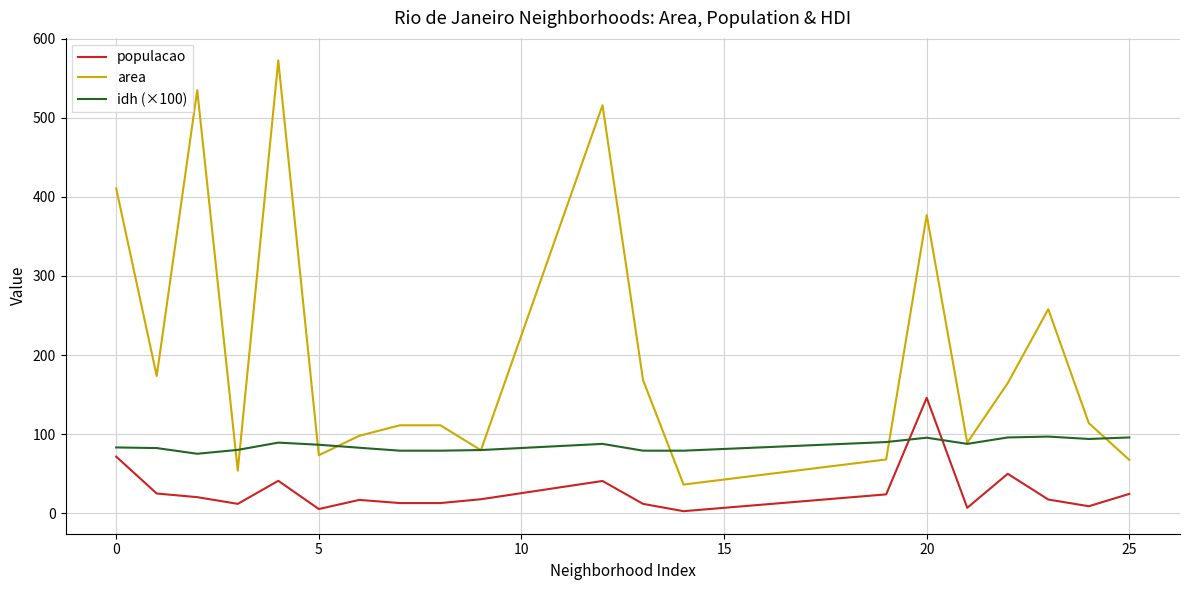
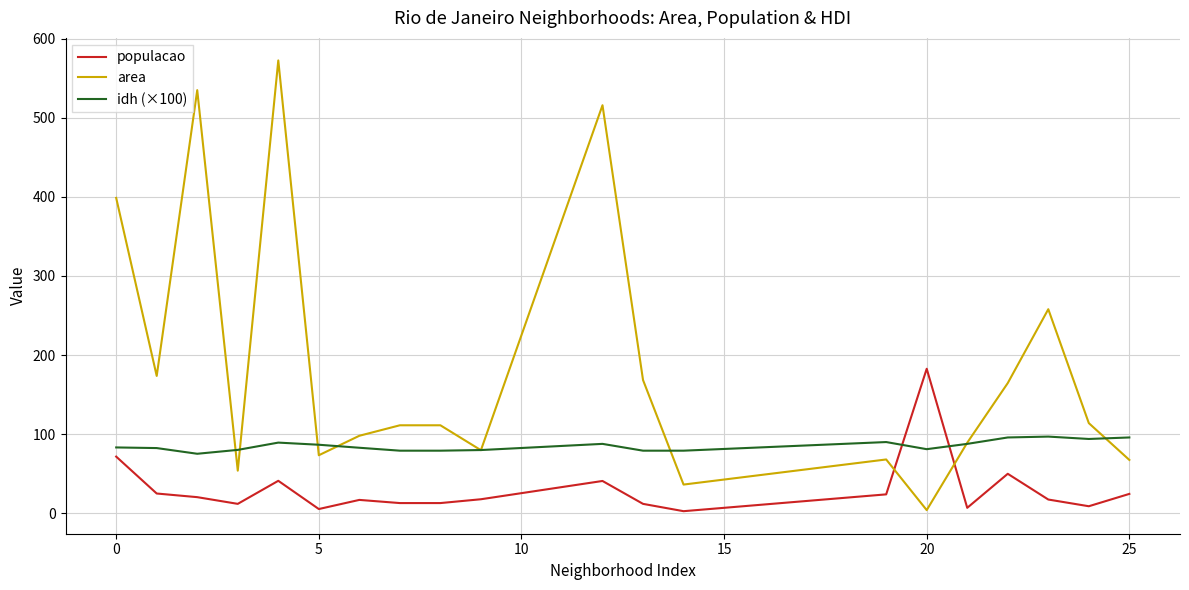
  {
    "populacao": {
      "0": 70,
      "5": 10,
-     "20": 150,
+     "20": 180,
      "25": 20
    },
    "area": {
-     "0": 410,
+     "0": 400,
      "5": 70,
-     "20": 380,
+     "20": 0,
      "25": 70
    },
    "idh (×100)": {
      "0": 80,
      "5": 90,
-     "20": 100,
+     "20": 80,
      "25": 100
    }
  }
